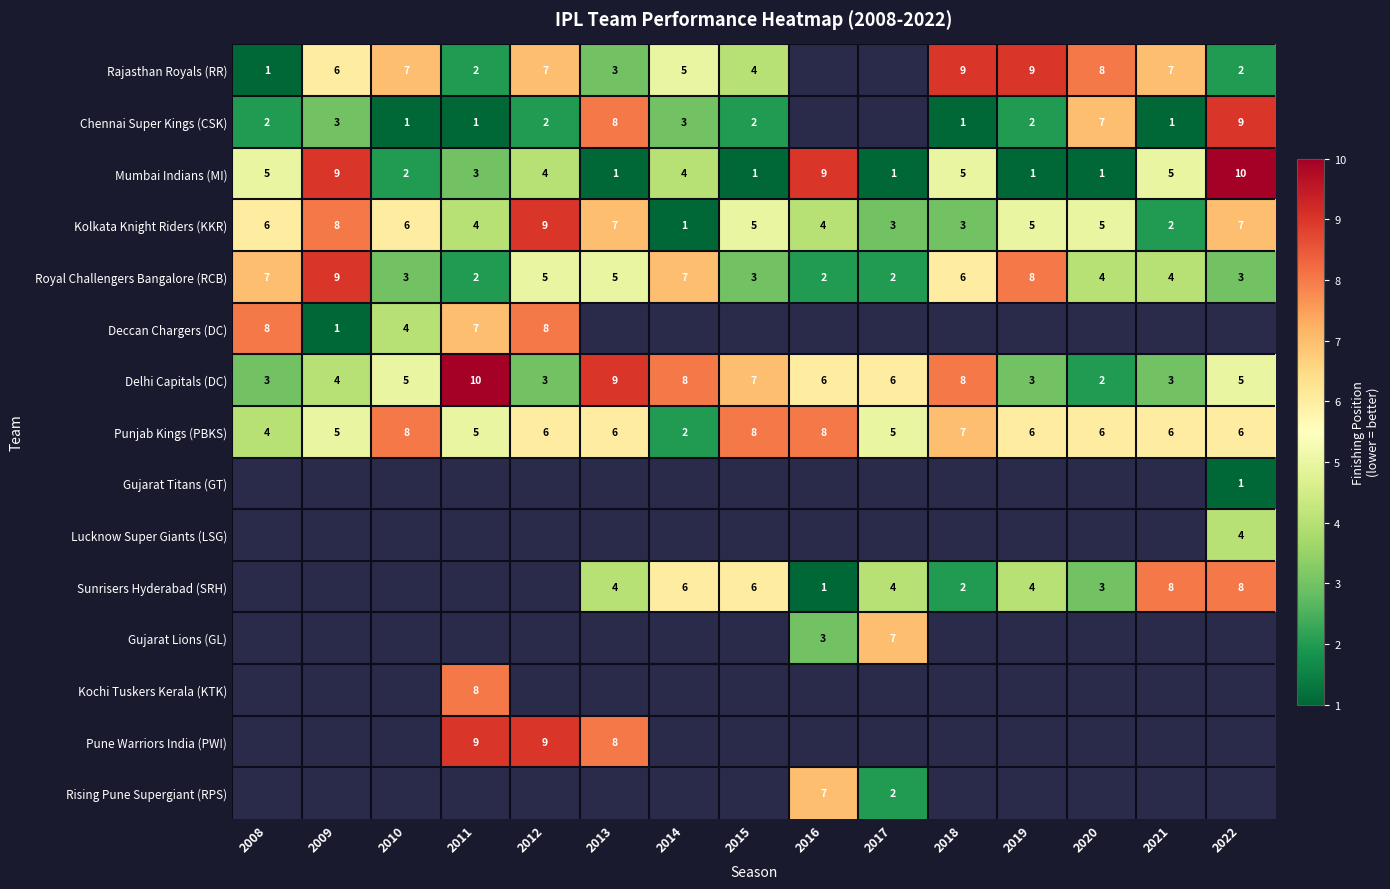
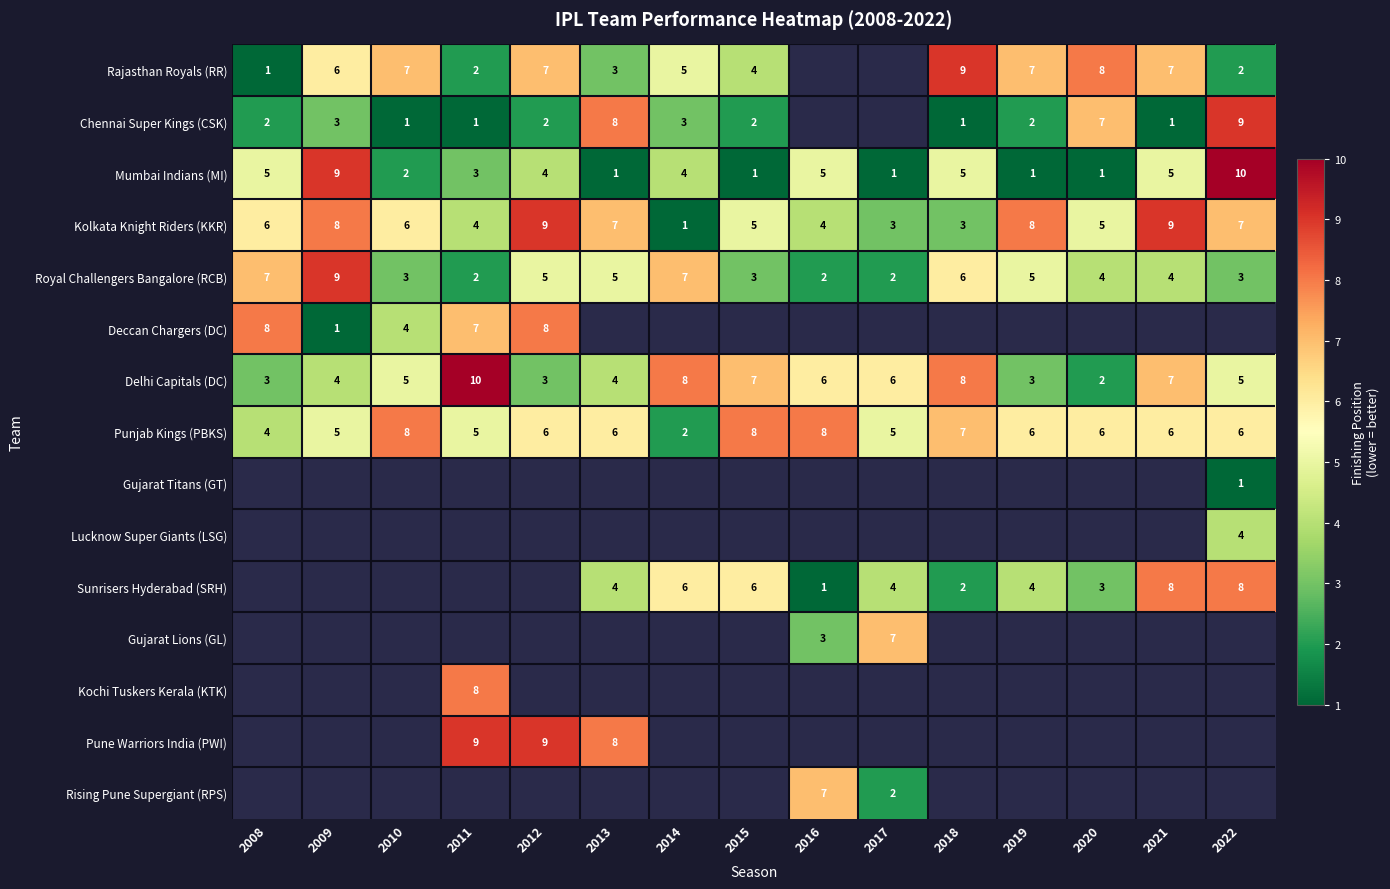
  {
    "Rajasthan Royals (RR)": {
      "2008": 1,
      "2009": 6,
      "2010": 7,
      "2011": 2,
      "2012": 7,
      "2013": 3,
      "2014": 5,
      "2015": 4,
      "2018": 9,
-     "2019": 9,
+     "2019": 7,
      "2020": 8,
      "2021": 7,
      "2022": 2
    },
    "Chennai Super Kings (CSK)": {
      "2008": 2,
      "2009": 3,
      "2010": 1,
      "2011": 1,
      "2012": 2,
      "2013": 8,
      "2014": 3,
      "2015": 2,
      "2018": 1,
      "2019": 2,
      "2020": 7,
      "2021": 1,
      "2022": 9
    },
    "Mumbai Indians (MI)": {
      "2008": 5,
      "2009": 9,
      "2010": 2,
      "2011": 3,
      "2012": 4,
      "2013": 1,
      "2014": 4,
      "2015": 1,
-     "2016": 9,
+     "2016": 5,
      "2017": 1,
      "2018": 5,
      "2019": 1,
      "2020": 1,
      "2021": 5,
      "2022": 10
    },
    "Kolkata Knight Riders (KKR)": {
      "2008": 6,
      "2009": 8,
      "2010": 6,
      "2011": 4,
      "2012": 9,
      "2013": 7,
      "2014": 1,
      "2015": 5,
      "2016": 4,
      "2017": 3,
      "2018": 3,
-     "2019": 5,
+     "2019": 8,
      "2020": 5,
-     "2021": 2,
+     "2021": 9,
      "2022": 7
    },
    "Royal Challengers Bangalore (RCB)": {
      "2008": 7,
      "2009": 9,
      "2010": 3,
      "2011": 2,
      "2012": 5,
      "2013": 5,
      "2014": 7,
      "2015": 3,
      "2016": 2,
      "2017": 2,
      "2018": 6,
-     "2019": 8,
+     "2019": 5,
      "2020": 4,
      "2021": 4,
      "2022": 3
    },
    "Deccan Chargers (DC)": {
      "2008": 8,
      "2009": 1,
      "2010": 4,
      "2011": 7,
      "2012": 8
    },
    "Delhi Capitals (DC)": {
      "2008": 3,
      "2009": 4,
      "2010": 5,
      "2011": 10,
      "2012": 3,
-     "2013": 9,
+     "2013": 4,
      "2014": 8,
      "2015": 7,
      "2016": 6,
      "2017": 6,
      "2018": 8,
      "2019": 3,
      "2020": 2,
-     "2021": 3,
+     "2021": 7,
      "2022": 5
    },
    "Punjab Kings (PBKS)": {
      "2008": 4,
      "2009": 5,
      "2010": 8,
      "2011": 5,
      "2012": 6,
      "2013": 6,
      "2014": 2,
      "2015": 8,
      "2016": 8,
      "2017": 5,
      "2018": 7,
      "2019": 6,
      "2020": 6,
      "2021": 6,
      "2022": 6
    },
    "Gujarat Titans (GT)": {
      "2022": 1
    },
    "Lucknow Super Giants (LSG)": {
      "2022": 4
    },
    "Sunrisers Hyderabad (SRH)": {
      "2013": 4,
      "2014": 6,
      "2015": 6,
      "2016": 1,
      "2017": 4,
      "2018": 2,
      "2019": 4,
      "2020": 3,
      "2021": 8,
      "2022": 8
    },
    "Gujarat Lions (GL)": {
      "2016": 3,
      "2017": 7
    },
    "Kochi Tuskers Kerala (KTK)": {
      "2011": 8
    },
    "Pune Warriors India (PWI)": {
      "2011": 9,
      "2012": 9,
      "2013": 8
    },
    "Rising Pune Supergiant (RPS)": {
      "2016": 7,
      "2017": 2
    }
  }
